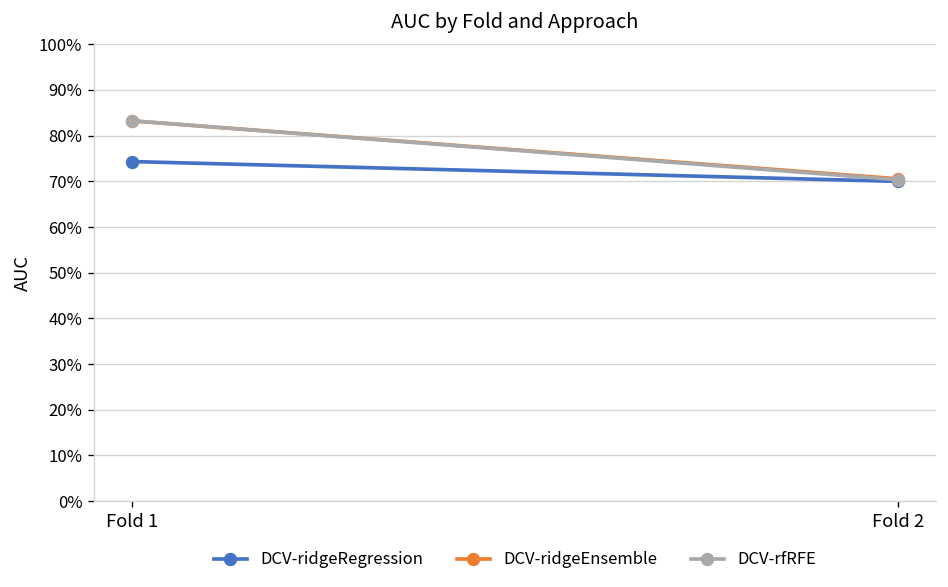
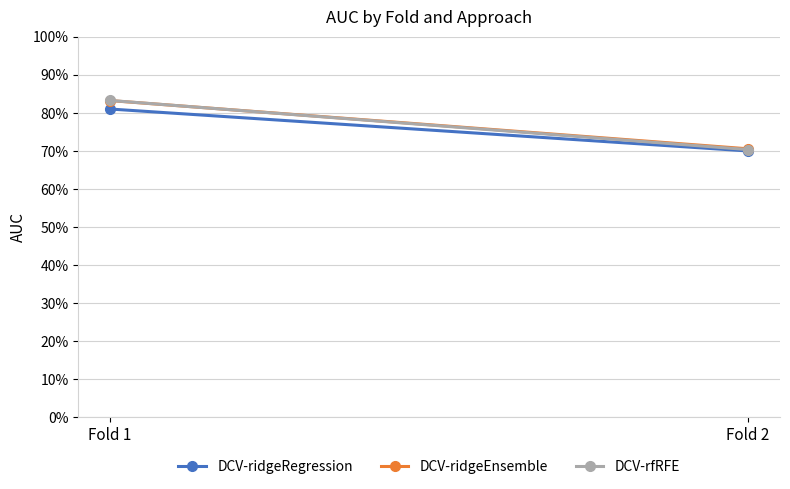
  {
    "DCV-ridgeRegression": {
-     "Fold 1": "74%"
+     "Fold 1": "81%"
    }
  }
